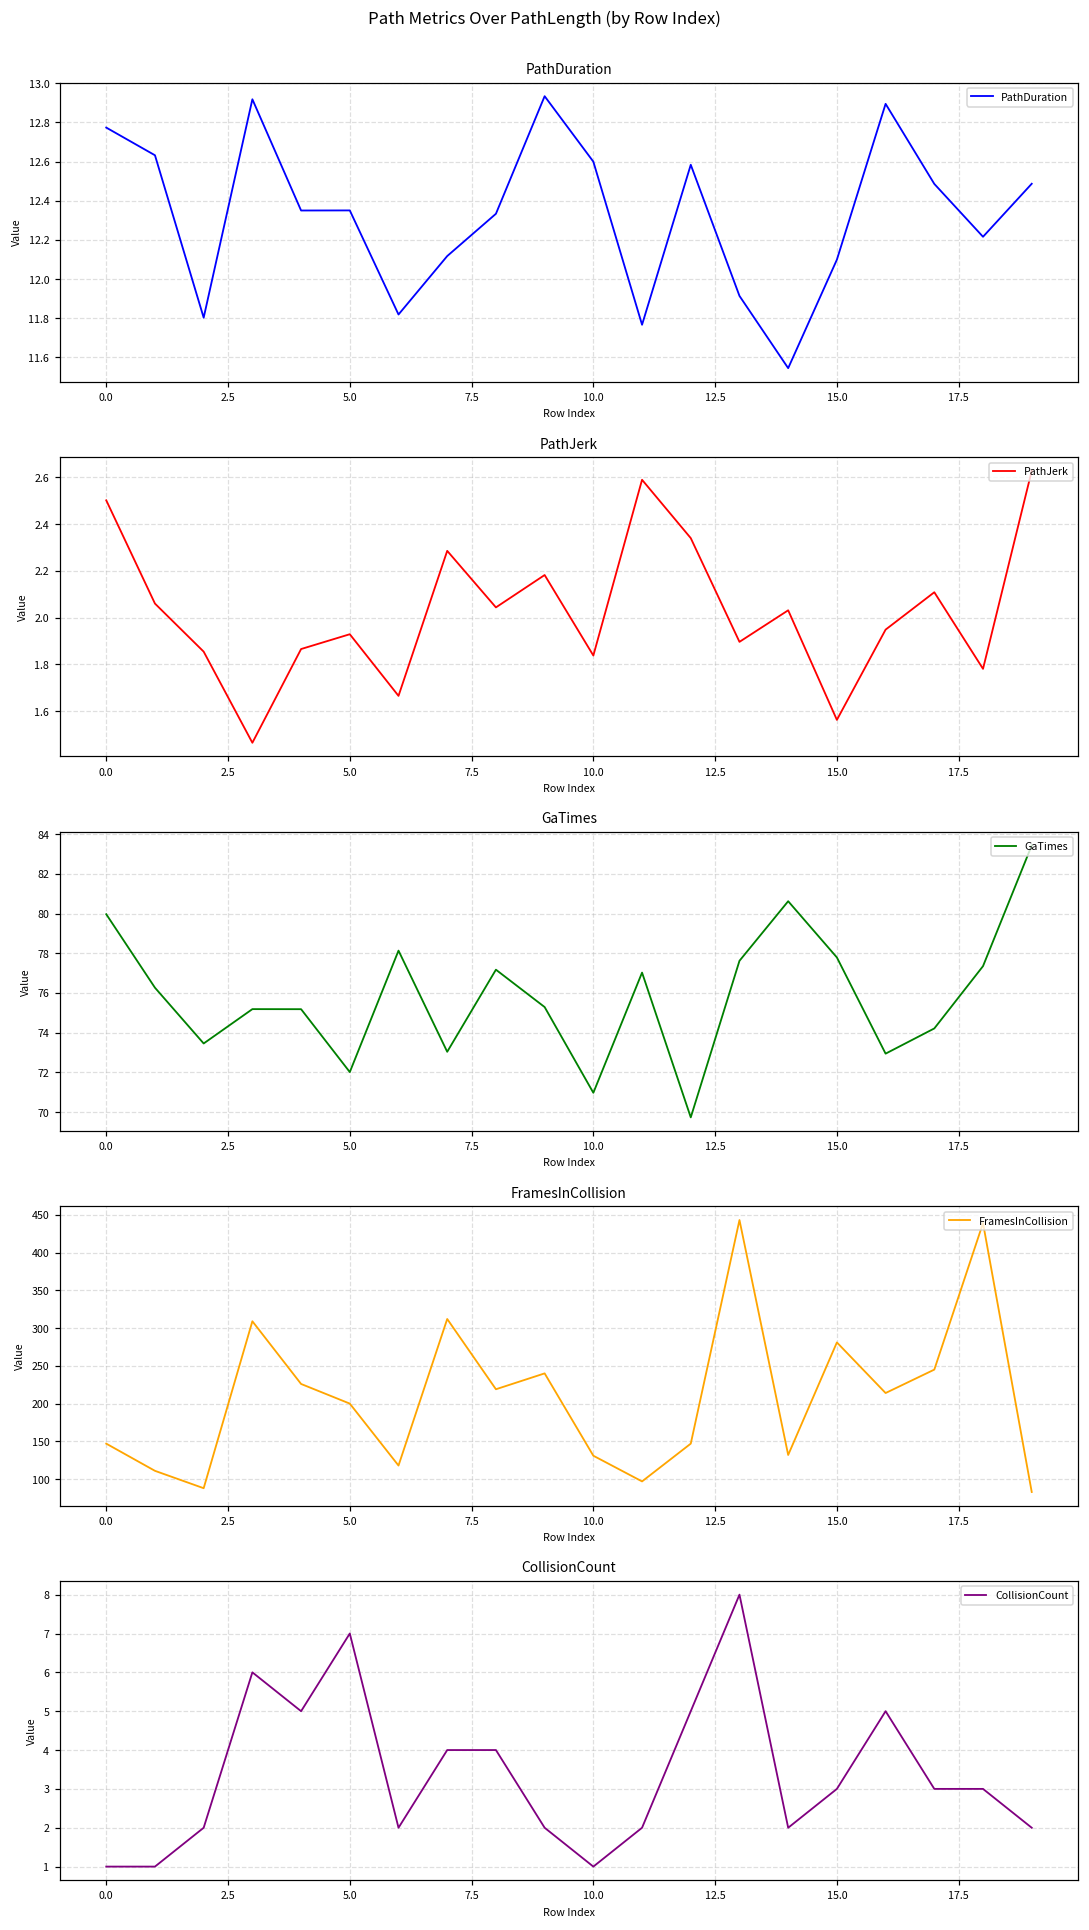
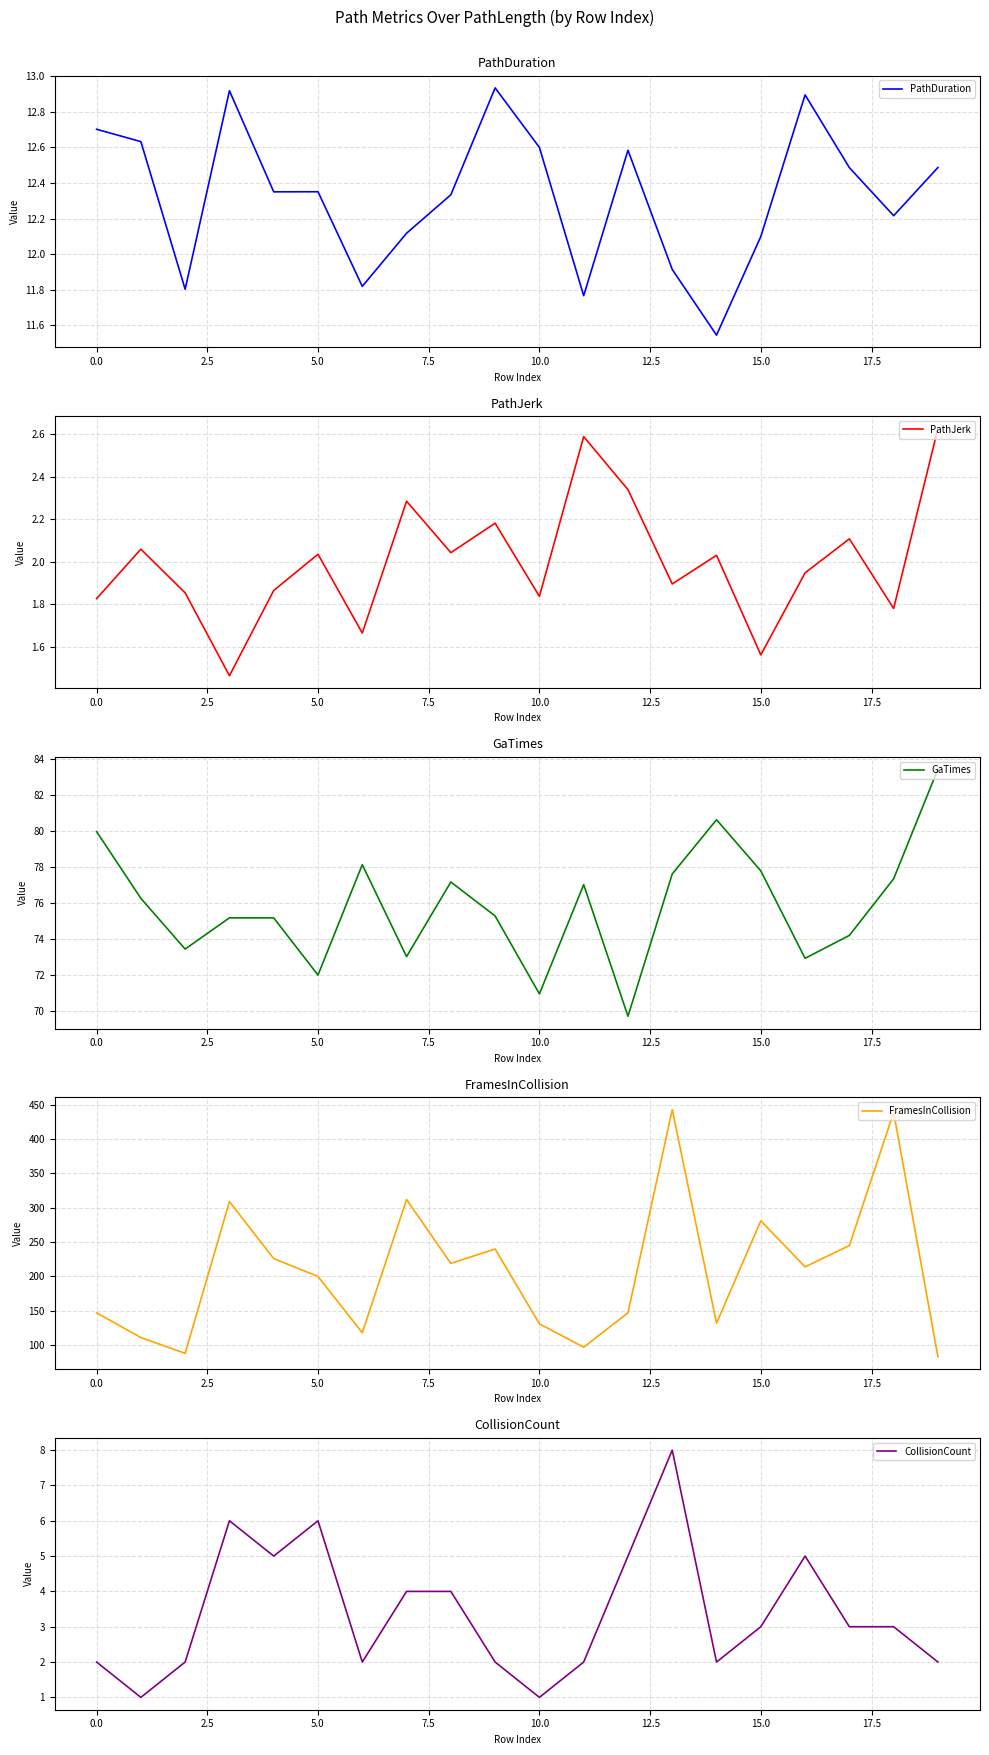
  {
    "PathDuration": {
-     "0.0": 12.77,
+     "0.0": 12.70,
      "5.0": 12.35,
      "10.0": 12.60,
      "15.0": 12.10
    },
    "PathJerk": {
-     "0.0": 2.50,
-     "5.0": 1.93,
+     "0.0": 1.83,
+     "5.0": 2.04,
      "10.0": 1.84,
      "15.0": 1.56
    },
    "GaTimes": {
      "0.0": 80.0,
      "5.0": 72.0,
      "10.0": 71.0,
      "15.0": 77.8
    },
    "FramesInCollision": {
      "0.0": 150,
      "5.0": 200,
      "10.0": 130,
      "15.0": 280
    },
    "CollisionCount": {
-     "0.0": 1,
-     "5.0": 7,
+     "0.0": 2,
+     "5.0": 6,
      "10.0": 1,
      "15.0": 3
    }
  }
